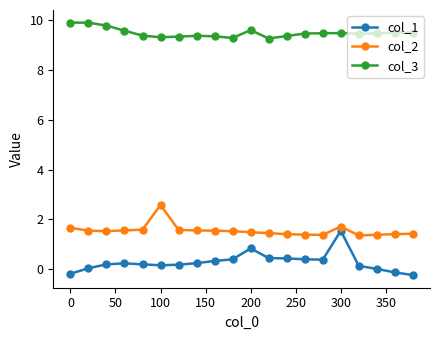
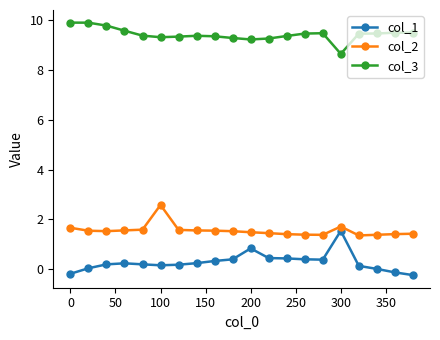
  {
    "col_1": {
      "0": -0.2,
      "100": 0.2,
      "200": 0.8,
      "300": 1.5
    },
    "col_2": {
      "0": 1.7,
      "100": 2.6,
      "200": 1.5,
      "300": 1.7
    },
    "col_3": {
      "0": 9.9,
      "100": 9.3,
-     "200": 9.6,
-     "300": 9.5
+     "200": 9.2,
+     "300": 8.7
    }
  }
